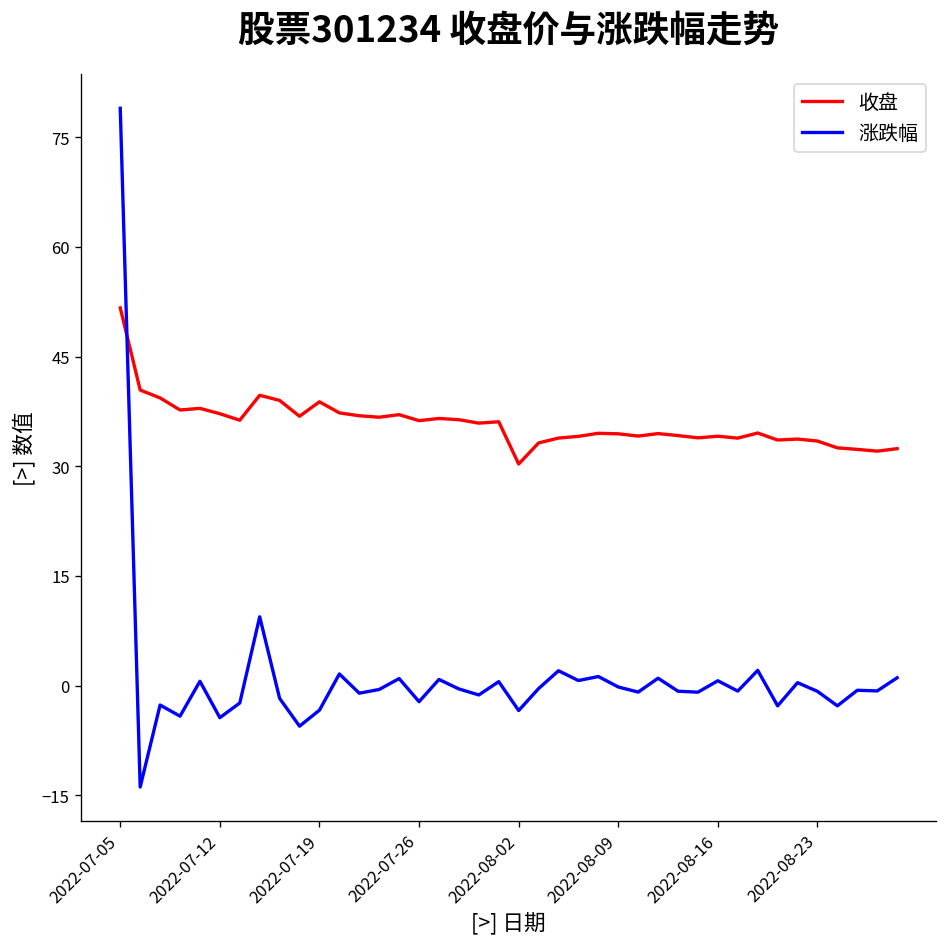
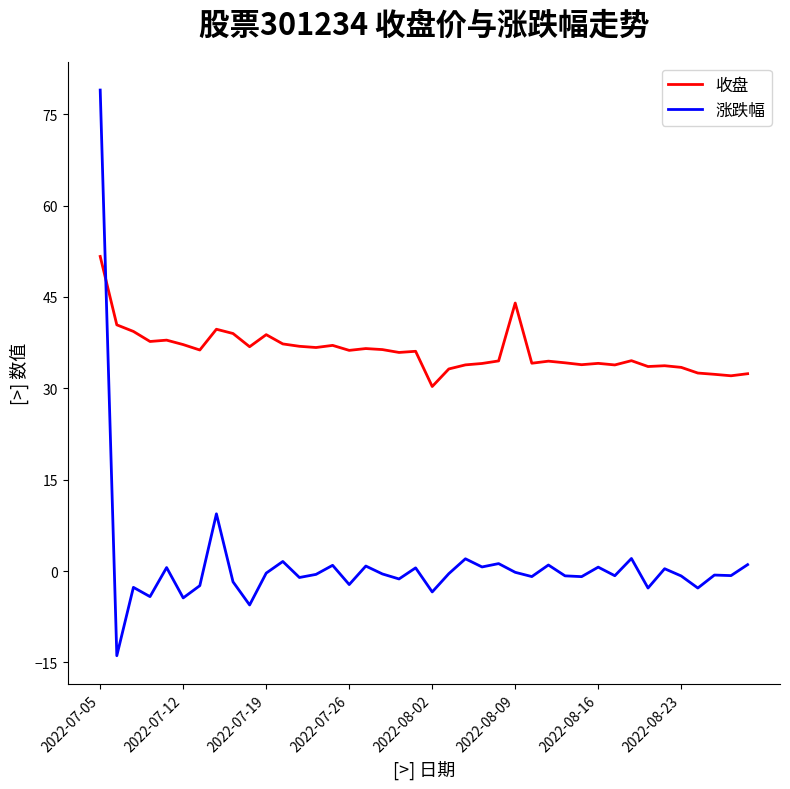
  {
    "收盘": {
      "2022-07-05": 52,
      "2022-07-12": 37,
      "2022-07-19": 39,
      "2022-07-26": 36,
      "2022-08-02": 30,
-     "2022-08-09": 34,
+     "2022-08-09": 44,
      "2022-08-16": 34,
      "2022-08-23": 33
    },
    "涨跌幅": {
      "2022-07-05": 79,
      "2022-07-12": -4,
-     "2022-07-19": -3,
+     "2022-07-19": 0,
      "2022-07-26": -2,
      "2022-08-02": -3,
      "2022-08-09": 0,
      "2022-08-16": 1,
      "2022-08-23": -1
    }
  }
